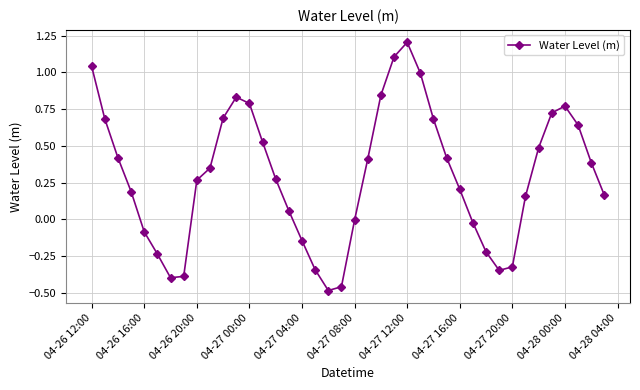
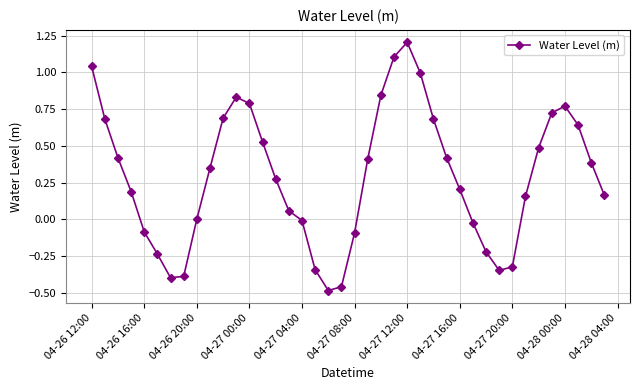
  {
    "04-26 12:00": 1.04,
    "04-26 16:00": -0.09,
-   "04-26 20:00": 0.27,
+   "04-26 20:00": 0.00,
    "04-27 00:00": 0.79,
-   "04-27 04:00": -0.14,
-   "04-27 08:00": 0.00,
+   "04-27 04:00": -0.01,
+   "04-27 08:00": -0.09,
    "04-27 12:00": 1.21,
    "04-27 16:00": 0.20,
    "04-27 20:00": -0.32,
    "04-28 00:00": 0.77
  }
